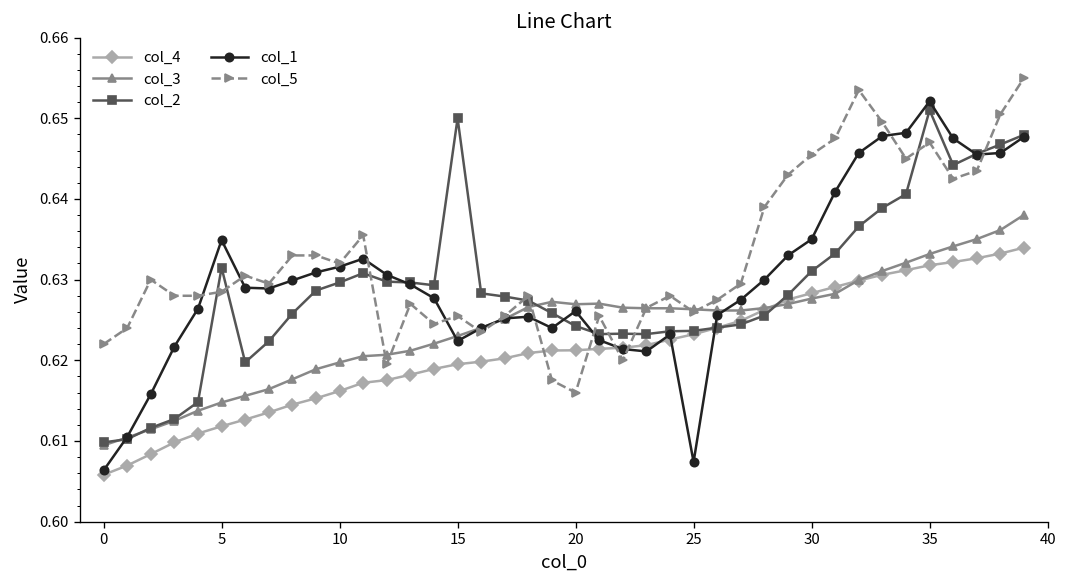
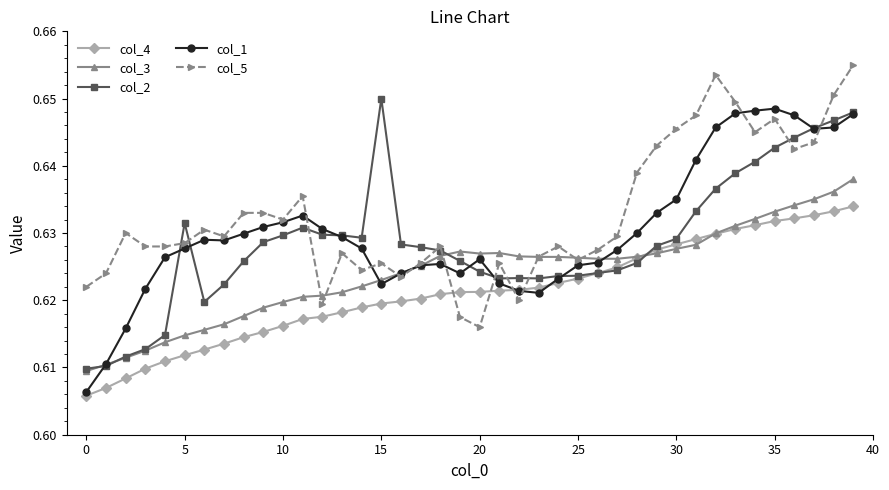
  {
    "col_2": {
      "5": 0.631,
      "10": 0.630,
      "15": 0.650,
      "20": 0.624,
      "25": 0.624,
-     "30": 0.631,
-     "35": 0.651
+     "30": 0.629,
+     "35": 0.643
    },
    "col_1": {
      "0": 0.606,
-     "5": 0.635,
+     "5": 0.628,
      "10": 0.632,
      "15": 0.622,
      "20": 0.626,
-     "25": 0.607,
+     "25": 0.625,
      "30": 0.635,
-     "35": 0.652
+     "35": 0.649
    }
  }
